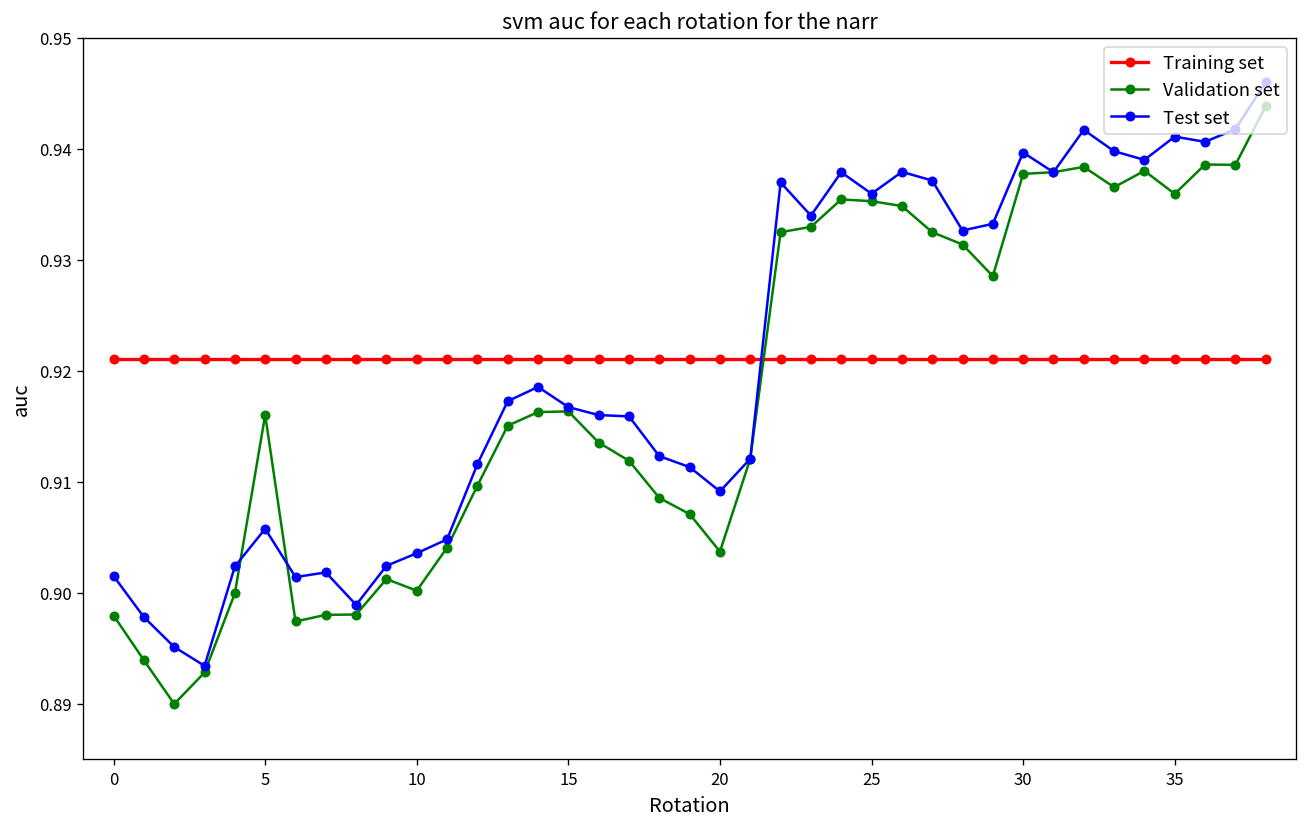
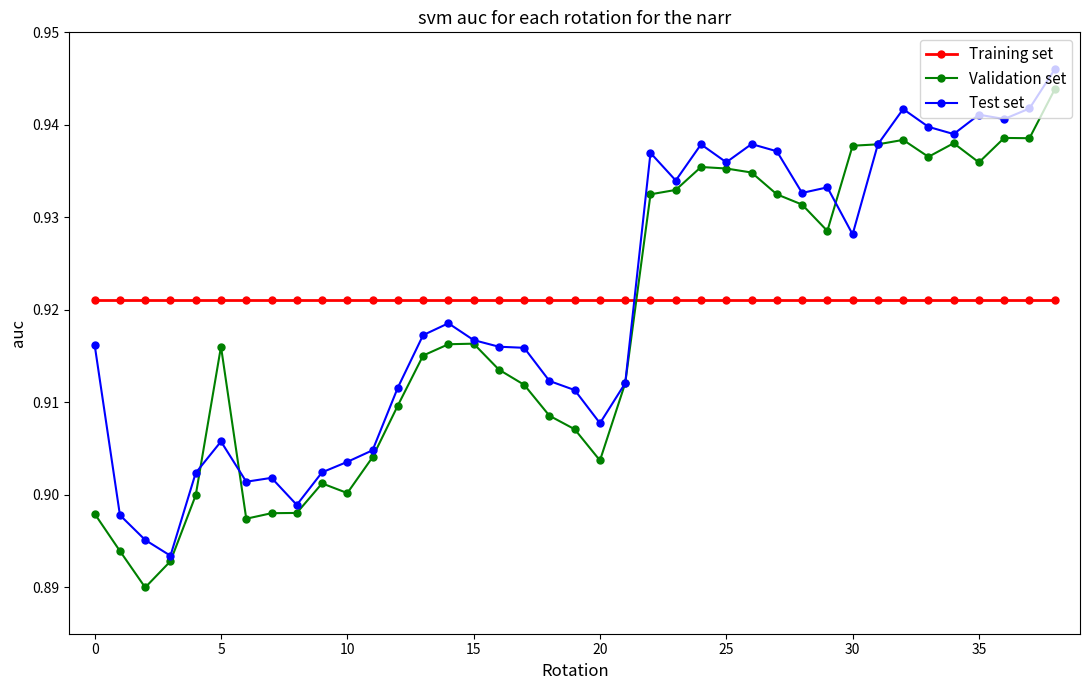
  {
    "Training set": {
      "0": 0.921,
      "5": 0.921,
      "10": 0.921,
      "15": 0.921,
      "20": 0.921,
      "25": 0.921,
      "30": 0.921,
      "35": 0.921
    },
    "Validation set": {
      "0": 0.898,
      "5": 0.916,
      "10": 0.900,
      "15": 0.916,
      "20": 0.904,
      "25": 0.935,
      "30": 0.938,
      "35": 0.936
    },
    "Test set": {
-     "0": 0.902,
+     "0": 0.916,
      "5": 0.906,
      "10": 0.904,
      "15": 0.917,
-     "20": 0.909,
+     "20": 0.908,
      "25": 0.936,
-     "30": 0.940
+     "30": 0.928
    }
  }
